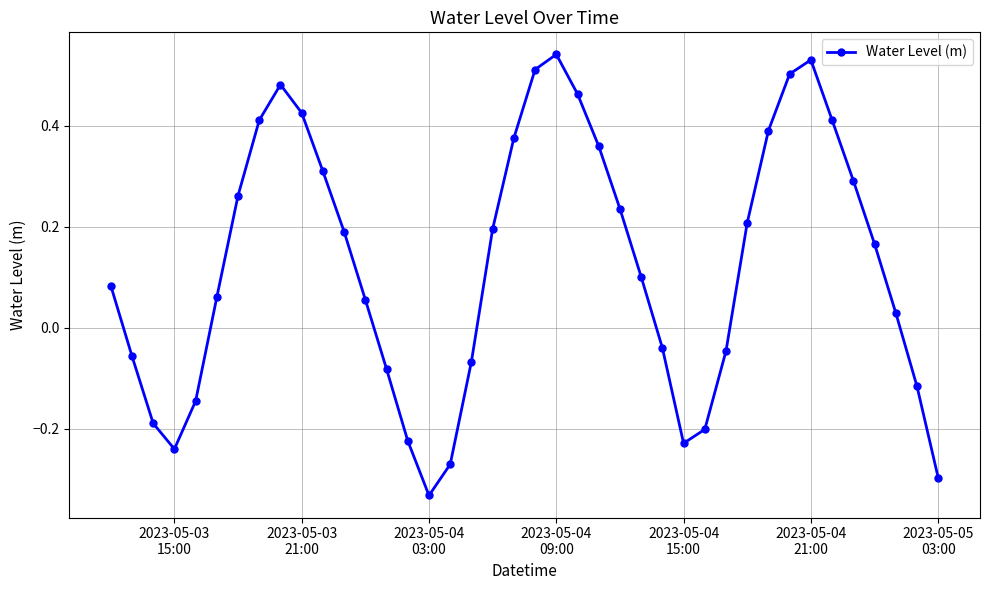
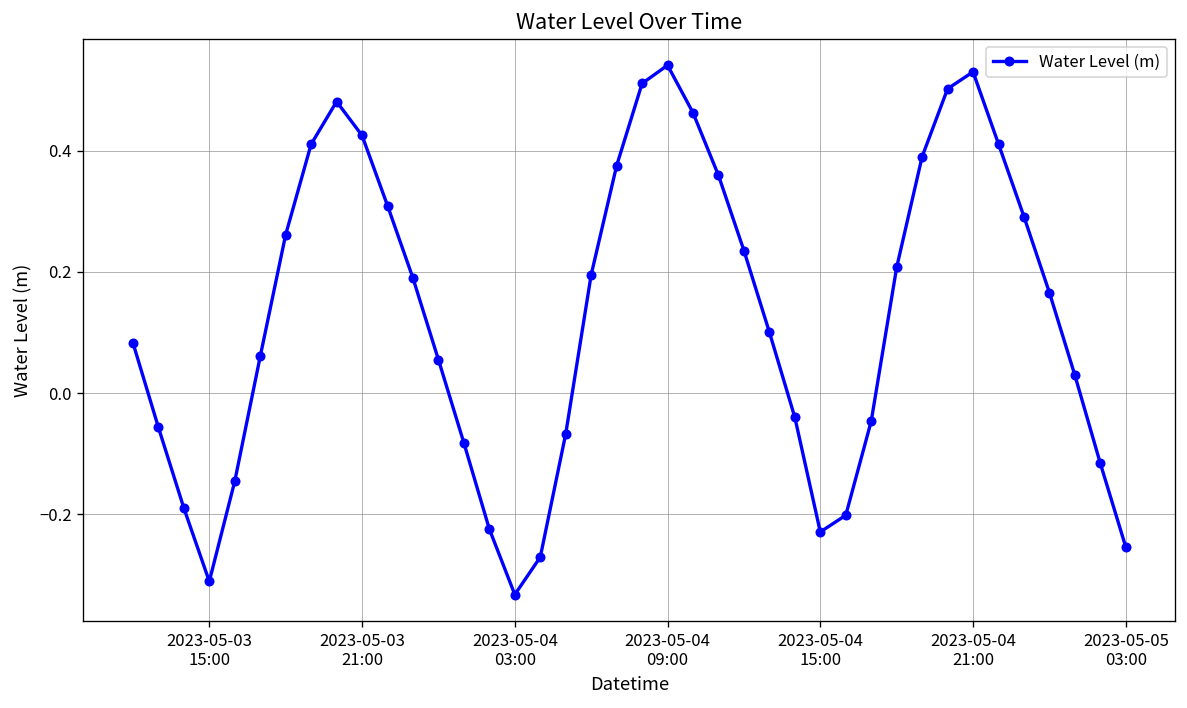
  {
-   "2023-05-03 15:00": -0.24,
+   "2023-05-03 15:00": -0.31,
    "2023-05-03 21:00": 0.43,
    "2023-05-04 03:00": -0.33,
    "2023-05-04 09:00": 0.54,
    "2023-05-04 15:00": -0.23,
    "2023-05-04 21:00": 0.53,
-   "2023-05-05 03:00": -0.30
+   "2023-05-05 03:00": -0.25
  }
